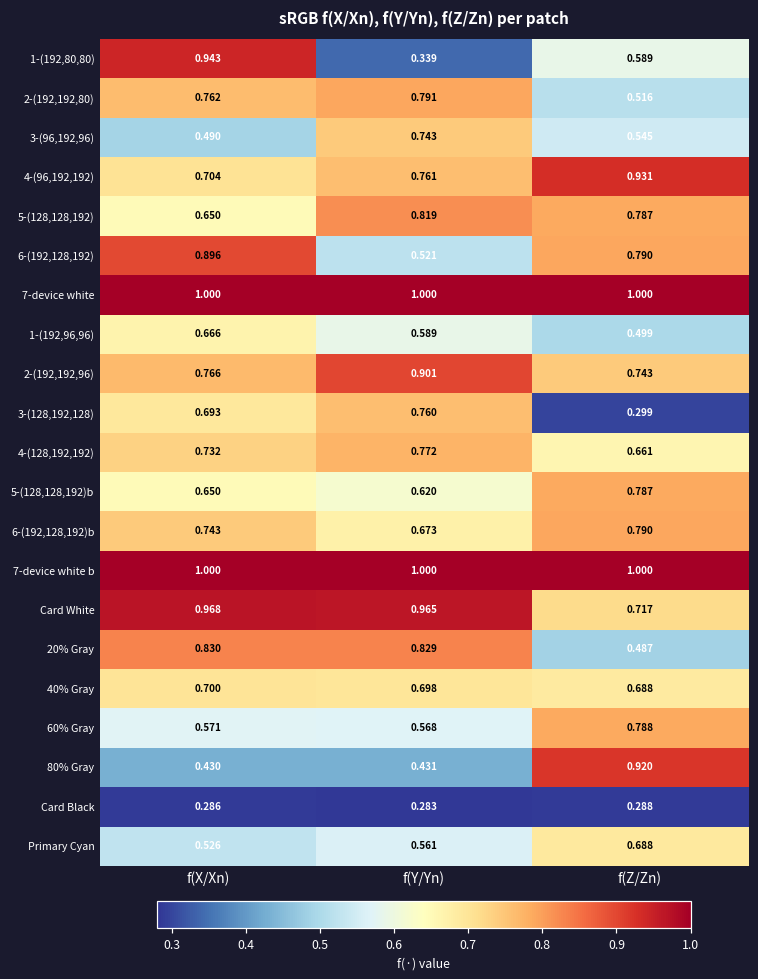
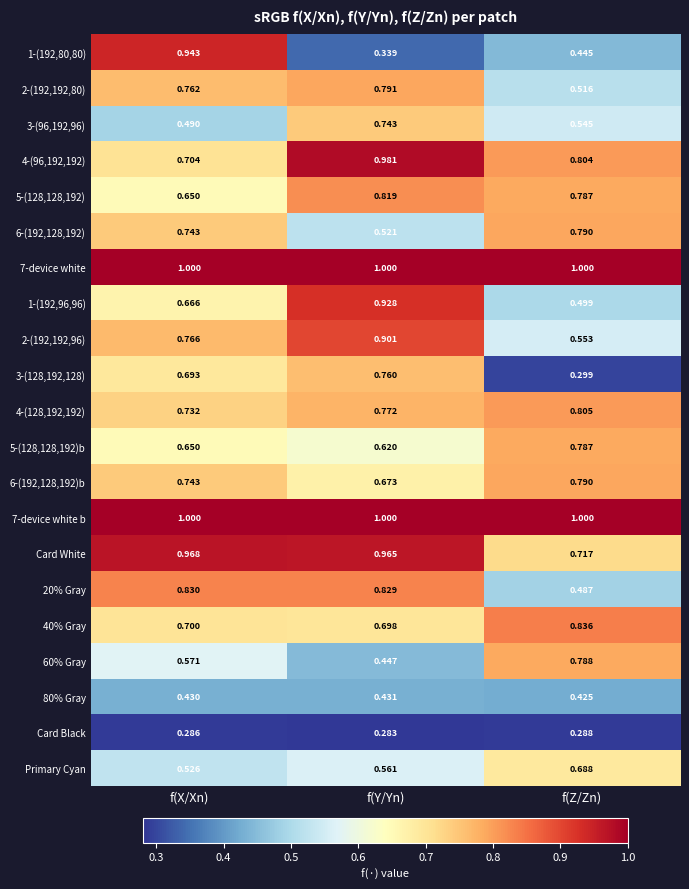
  {
    "1-(192,80,80)": {
      "f(X/Xn)": 0.943,
      "f(Y/Yn)": 0.339,
-     "f(Z/Zn)": 0.589
+     "f(Z/Zn)": 0.445
    },
    "2-(192,192,80)": {
      "f(X/Xn)": 0.762,
      "f(Y/Yn)": 0.791,
      "f(Z/Zn)": 0.516
    },
    "3-(96,192,96)": {
      "f(X/Xn)": 0.490,
      "f(Y/Yn)": 0.743,
      "f(Z/Zn)": 0.545
    },
    "4-(96,192,192)": {
      "f(X/Xn)": 0.704,
-     "f(Y/Yn)": 0.761,
-     "f(Z/Zn)": 0.931
+     "f(Y/Yn)": 0.981,
+     "f(Z/Zn)": 0.804
    },
    "5-(128,128,192)": {
      "f(X/Xn)": 0.650,
      "f(Y/Yn)": 0.819,
      "f(Z/Zn)": 0.787
    },
    "6-(192,128,192)": {
-     "f(X/Xn)": 0.896,
+     "f(X/Xn)": 0.743,
      "f(Y/Yn)": 0.521,
      "f(Z/Zn)": 0.790
    },
    "7-device white": {
      "f(X/Xn)": 1.000,
      "f(Y/Yn)": 1.000,
      "f(Z/Zn)": 1.000
    },
    "1-(192,96,96)": {
      "f(X/Xn)": 0.666,
-     "f(Y/Yn)": 0.589,
+     "f(Y/Yn)": 0.928,
      "f(Z/Zn)": 0.499
    },
    "2-(192,192,96)": {
      "f(X/Xn)": 0.766,
      "f(Y/Yn)": 0.901,
-     "f(Z/Zn)": 0.743
+     "f(Z/Zn)": 0.553
    },
    "3-(128,192,128)": {
      "f(X/Xn)": 0.693,
      "f(Y/Yn)": 0.760,
      "f(Z/Zn)": 0.299
    },
    "4-(128,192,192)": {
      "f(X/Xn)": 0.732,
      "f(Y/Yn)": 0.772,
-     "f(Z/Zn)": 0.661
+     "f(Z/Zn)": 0.805
    },
    "5-(128,128,192)b": {
      "f(X/Xn)": 0.650,
      "f(Y/Yn)": 0.620,
      "f(Z/Zn)": 0.787
    },
    "6-(192,128,192)b": {
      "f(X/Xn)": 0.743,
      "f(Y/Yn)": 0.673,
      "f(Z/Zn)": 0.790
    },
    "7-device white b": {
      "f(X/Xn)": 1.000,
      "f(Y/Yn)": 1.000,
      "f(Z/Zn)": 1.000
    },
    "Card White": {
      "f(X/Xn)": 0.968,
      "f(Y/Yn)": 0.965,
      "f(Z/Zn)": 0.717
    },
    "20% Gray": {
      "f(X/Xn)": 0.830,
      "f(Y/Yn)": 0.829,
      "f(Z/Zn)": 0.487
    },
    "40% Gray": {
      "f(X/Xn)": 0.700,
      "f(Y/Yn)": 0.698,
-     "f(Z/Zn)": 0.688
+     "f(Z/Zn)": 0.836
    },
    "60% Gray": {
      "f(X/Xn)": 0.571,
-     "f(Y/Yn)": 0.568,
+     "f(Y/Yn)": 0.447,
      "f(Z/Zn)": 0.788
    },
    "80% Gray": {
      "f(X/Xn)": 0.430,
      "f(Y/Yn)": 0.431,
-     "f(Z/Zn)": 0.920
+     "f(Z/Zn)": 0.425
    },
    "Card Black": {
      "f(X/Xn)": 0.286,
      "f(Y/Yn)": 0.283,
      "f(Z/Zn)": 0.288
    },
    "Primary Cyan": {
      "f(X/Xn)": 0.526,
      "f(Y/Yn)": 0.561,
      "f(Z/Zn)": 0.688
    }
  }
